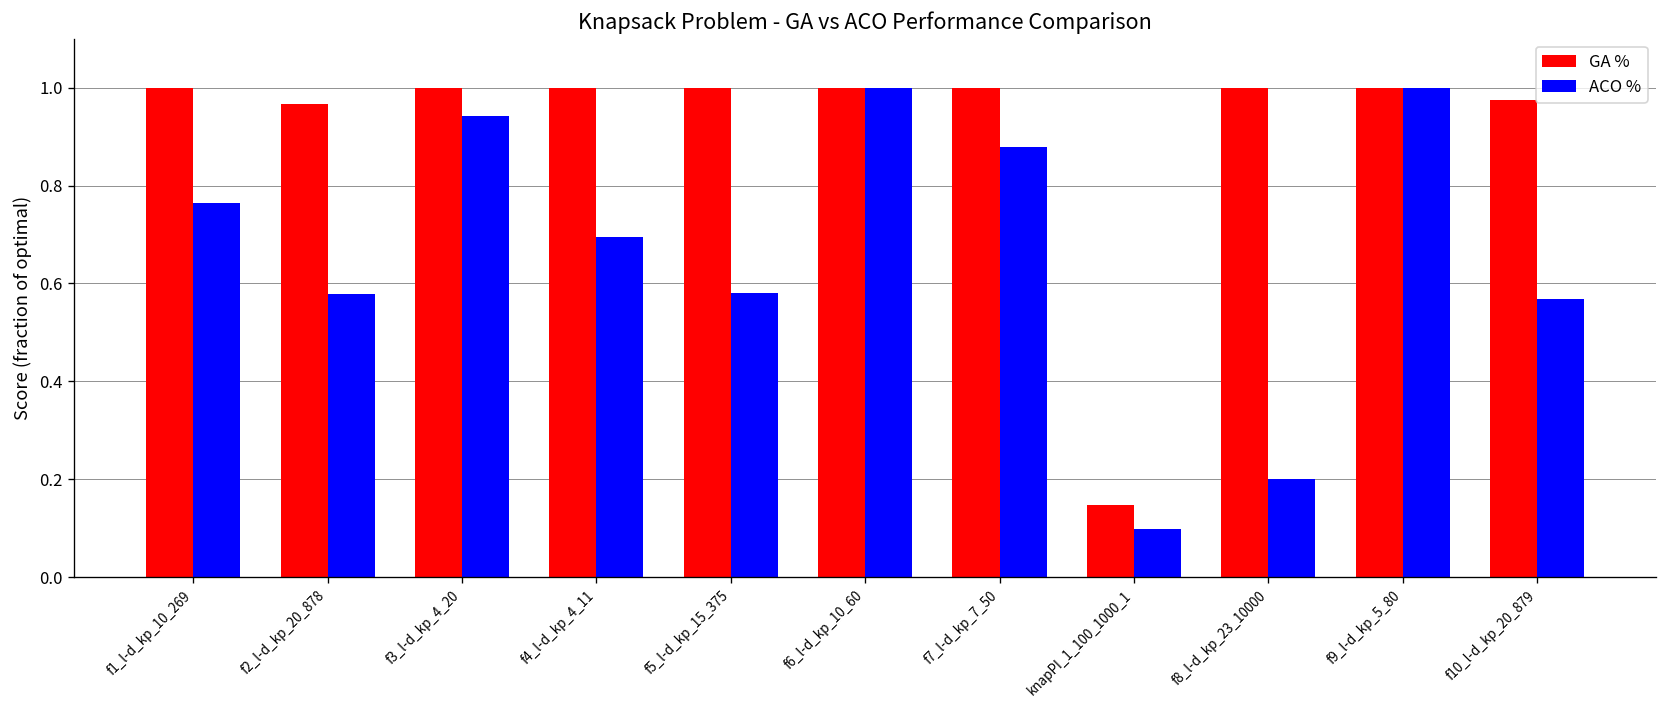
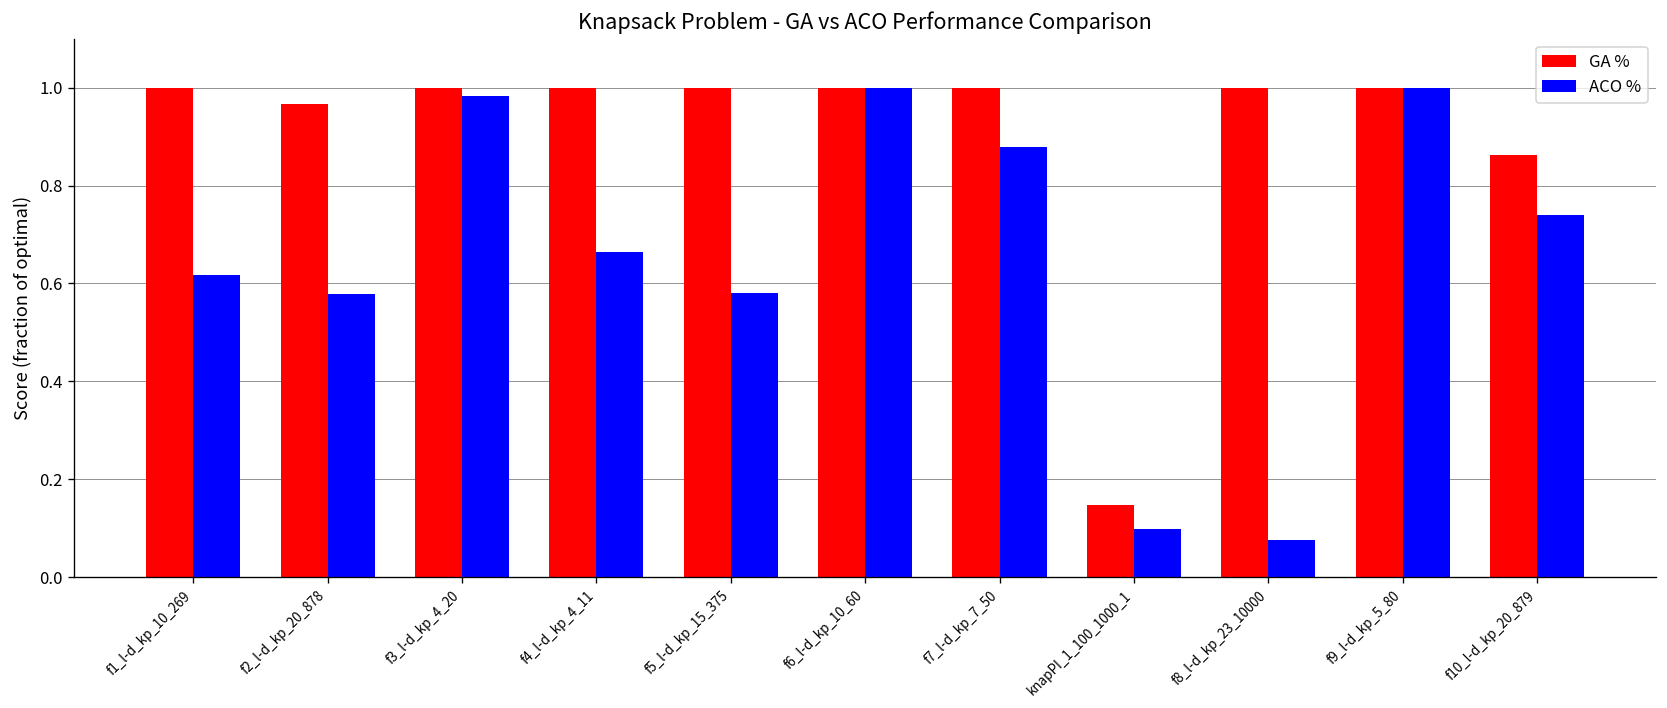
  {
    "GA %": {
      "f1_l-d_kp_10_269": 1.00,
      "f2_l-d_kp_20_878": 0.97,
      "f3_l-d_kp_4_20": 1.00,
      "f4_l-d_kp_4_11": 1.00,
      "f5_l-d_kp_15_375": 1.00,
      "f6_l-d_kp_10_60": 1.00,
      "f7_l-d_kp_7_50": 1.00,
      "knapPI_1_100_1000_1": 0.15,
      "f8_l-d_kp_23_10000": 1.00,
      "f9_l-d_kp_5_80": 1.00,
-     "f10_l-d_kp_20_879": 0.97
+     "f10_l-d_kp_20_879": 0.86
    },
    "ACO %": {
-     "f1_l-d_kp_10_269": 0.76,
+     "f1_l-d_kp_10_269": 0.62,
      "f2_l-d_kp_20_878": 0.58,
-     "f3_l-d_kp_4_20": 0.94,
-     "f4_l-d_kp_4_11": 0.70,
+     "f3_l-d_kp_4_20": 0.98,
+     "f4_l-d_kp_4_11": 0.67,
      "f5_l-d_kp_15_375": 0.58,
      "f6_l-d_kp_10_60": 1.00,
      "f7_l-d_kp_7_50": 0.88,
      "knapPI_1_100_1000_1": 0.10,
-     "f8_l-d_kp_23_10000": 0.20,
+     "f8_l-d_kp_23_10000": 0.08,
      "f9_l-d_kp_5_80": 1.00,
-     "f10_l-d_kp_20_879": 0.57
+     "f10_l-d_kp_20_879": 0.74
    }
  }
